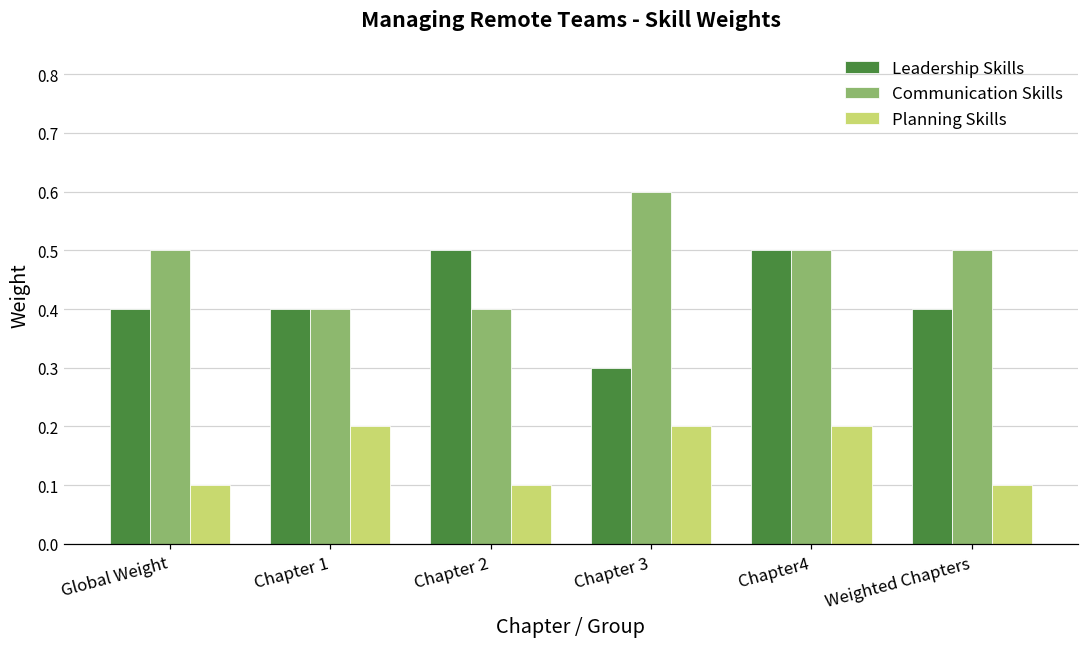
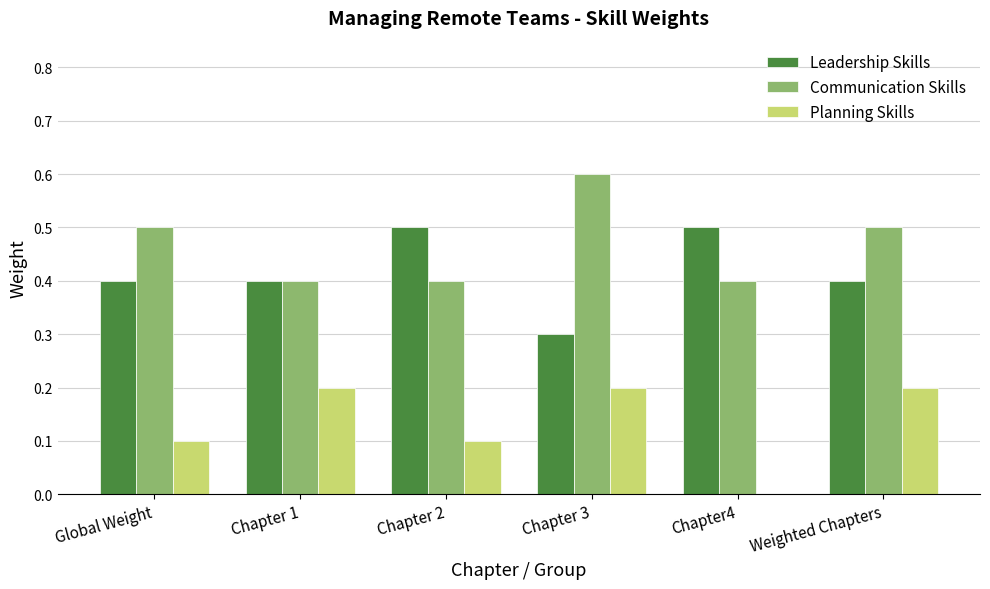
  {
    "Leadership Skills": {
      "Global Weight": 0.4,
      "Chapter 1": 0.4,
      "Chapter 2": 0.5,
      "Chapter 3": 0.3,
      "Chapter4": 0.5,
      "Weighted Chapters": 0.4
    },
    "Communication Skills": {
      "Global Weight": 0.5,
      "Chapter 1": 0.4,
      "Chapter 2": 0.4,
      "Chapter 3": 0.6,
-     "Chapter4": 0.5,
+     "Chapter4": 0.4,
      "Weighted Chapters": 0.5
    },
    "Planning Skills": {
      "Global Weight": 0.1,
      "Chapter 1": 0.2,
      "Chapter 2": 0.1,
      "Chapter 3": 0.2,
-     "Chapter4": 0.2,
-     "Weighted Chapters": 0.1
+     "Chapter4": 0.0,
+     "Weighted Chapters": 0.2
    }
  }
